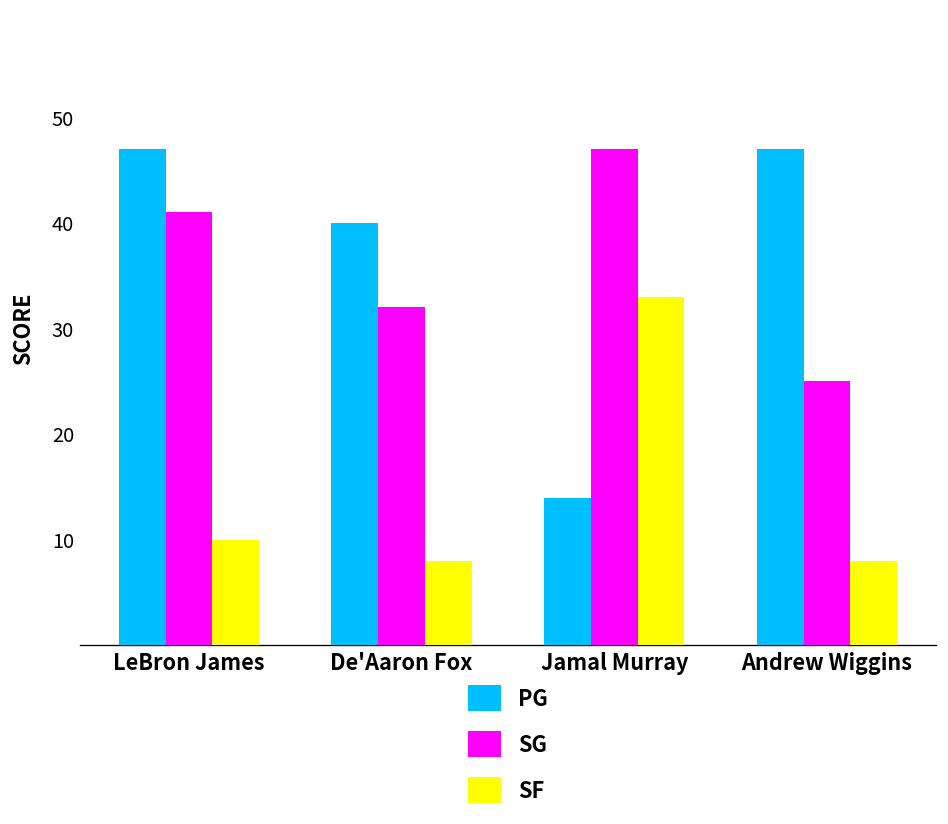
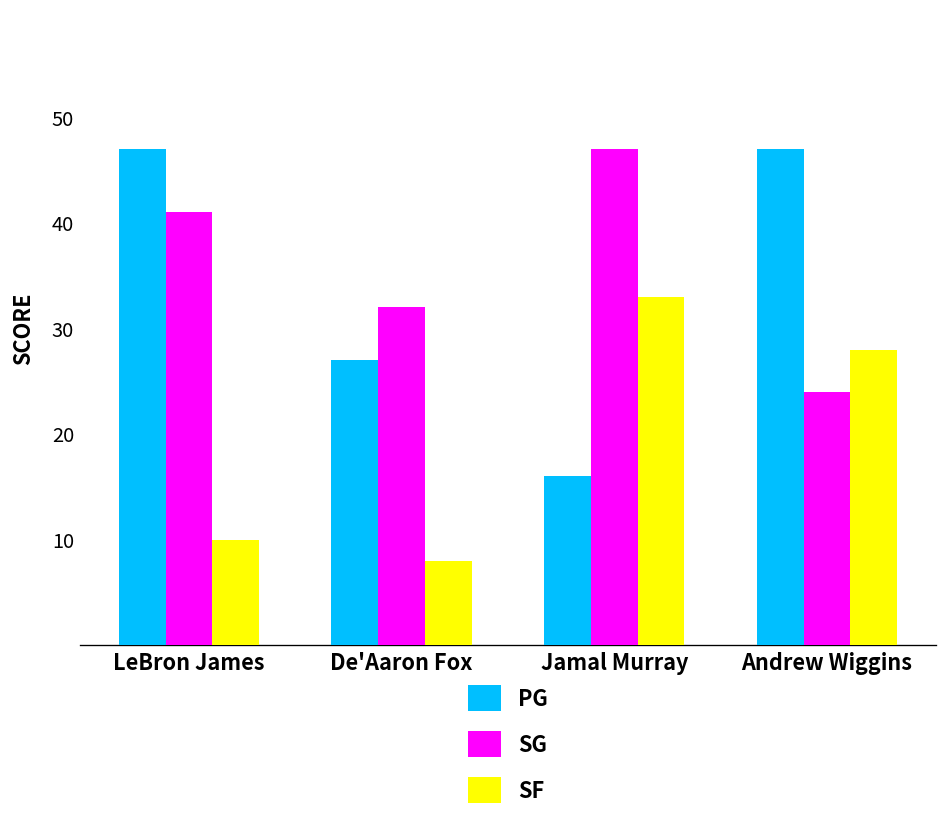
  {
    "PG": {
      "LeBron James": 47,
-     "De'Aaron Fox": 40,
-     "Jamal Murray": 14,
+     "De'Aaron Fox": 27,
+     "Jamal Murray": 16,
      "Andrew Wiggins": 47
    },
    "SG": {
      "LeBron James": 41,
      "De'Aaron Fox": 32,
      "Jamal Murray": 47,
-     "Andrew Wiggins": 25
+     "Andrew Wiggins": 24
    },
    "SF": {
      "LeBron James": 10,
      "De'Aaron Fox": 8,
      "Jamal Murray": 33,
-     "Andrew Wiggins": 8
+     "Andrew Wiggins": 28
    }
  }
